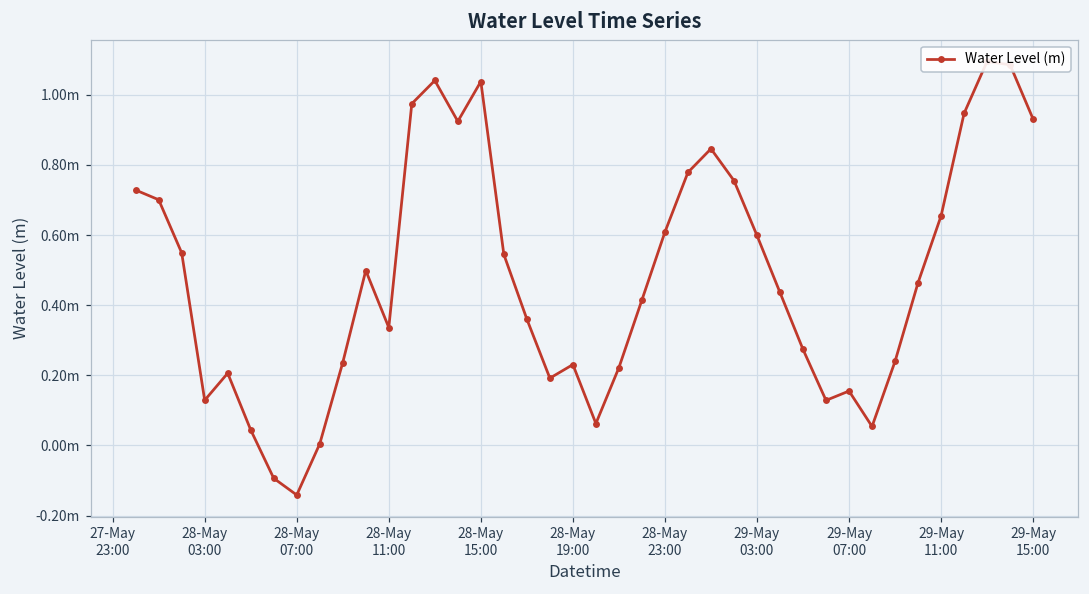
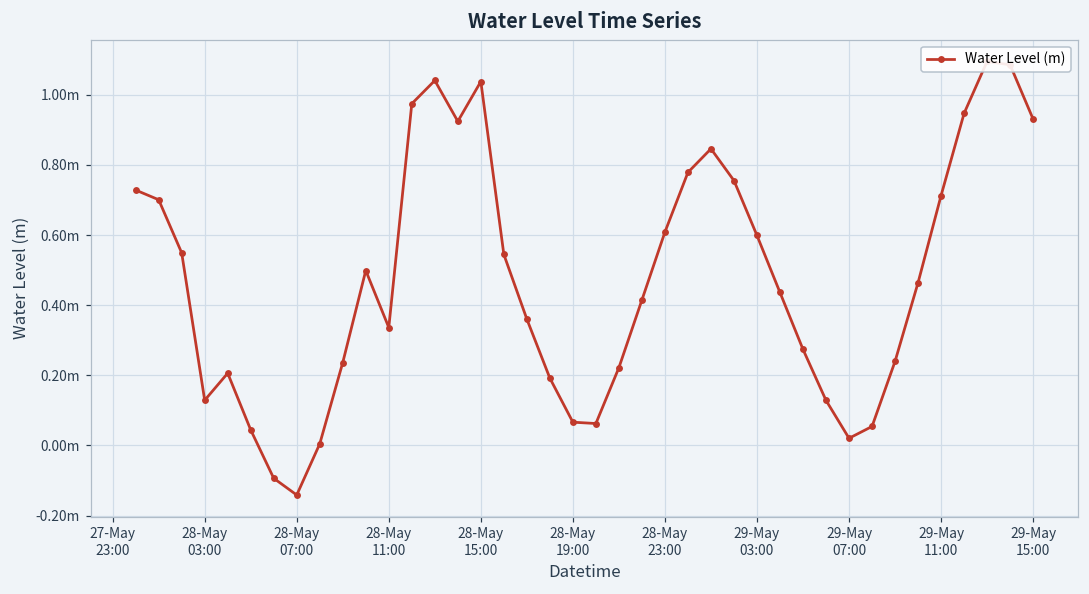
  {
    "28-May 03:00": "0.13m",
    "28-May 07:00": "-0.14m",
    "28-May 11:00": "0.34m",
    "28-May 15:00": "1.04m",
-   "28-May 19:00": "0.23m",
+   "28-May 19:00": "0.07m",
    "28-May 23:00": "0.61m",
    "29-May 03:00": "0.60m",
-   "29-May 07:00": "0.16m",
-   "29-May 11:00": "0.65m",
+   "29-May 07:00": "0.02m",
+   "29-May 11:00": "0.71m",
    "29-May 15:00": "0.93m"
  }
